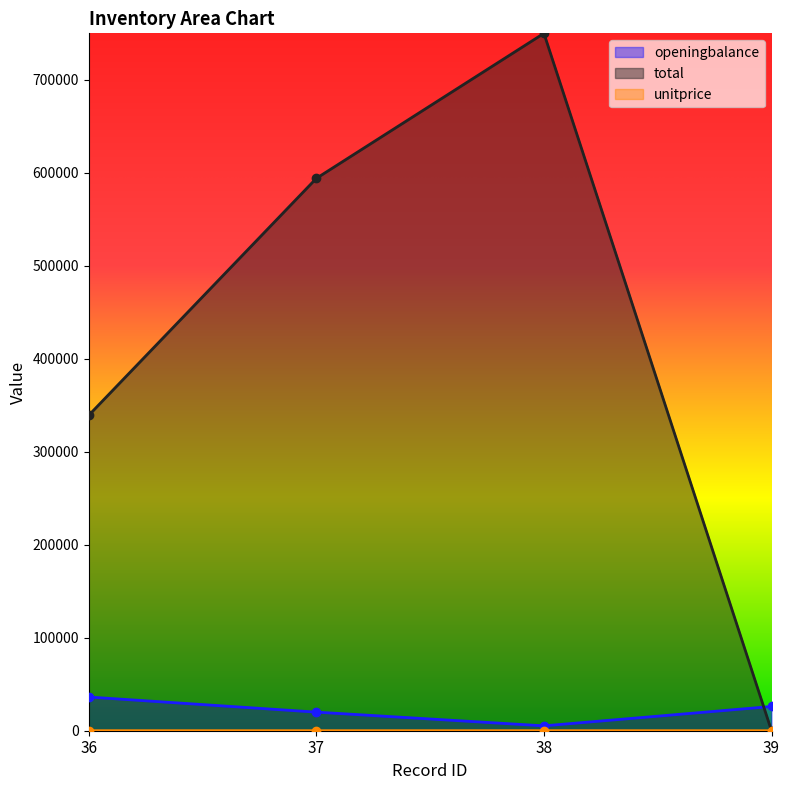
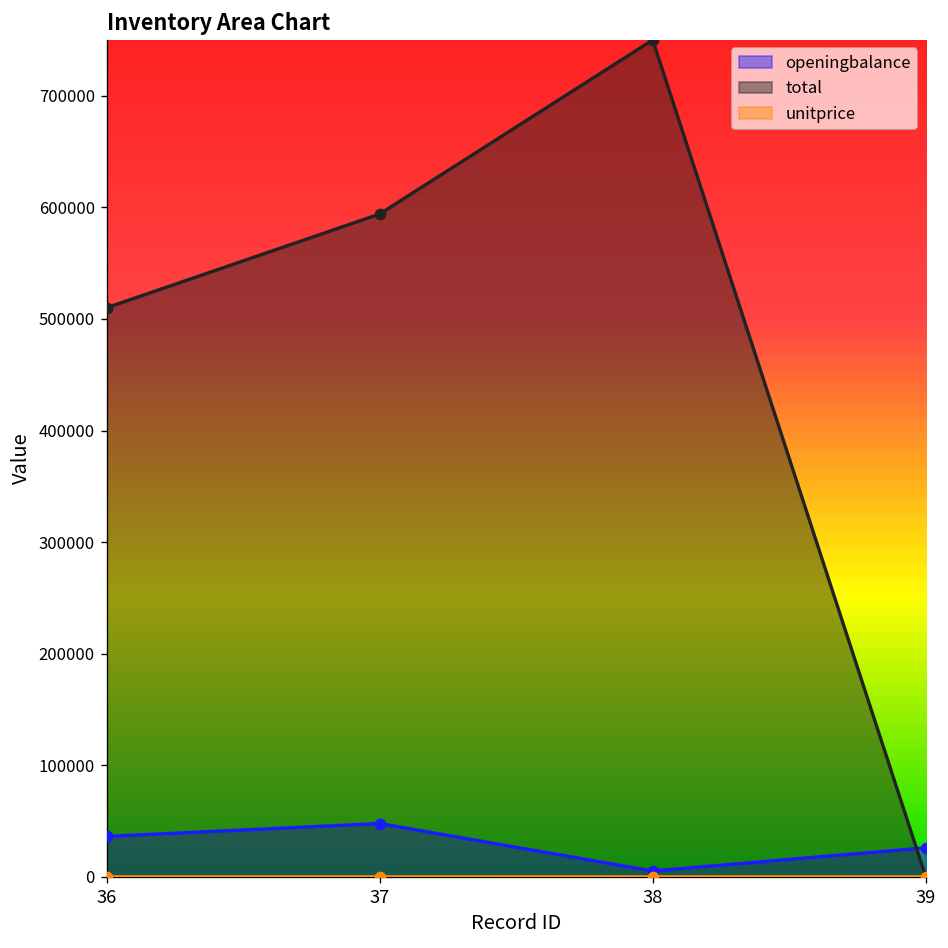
  {
    "openingbalance": {
      "36": 40000,
-     "37": 20000,
+     "37": 50000,
      "38": 10000,
      "39": 30000
    },
    "total": {
-     "36": 340000,
+     "36": 510000,
      "37": 590000,
      "38": 750000
    },
    "unitprice": {
      "36": 0,
      "37": 0,
      "38": 0
    }
  }
